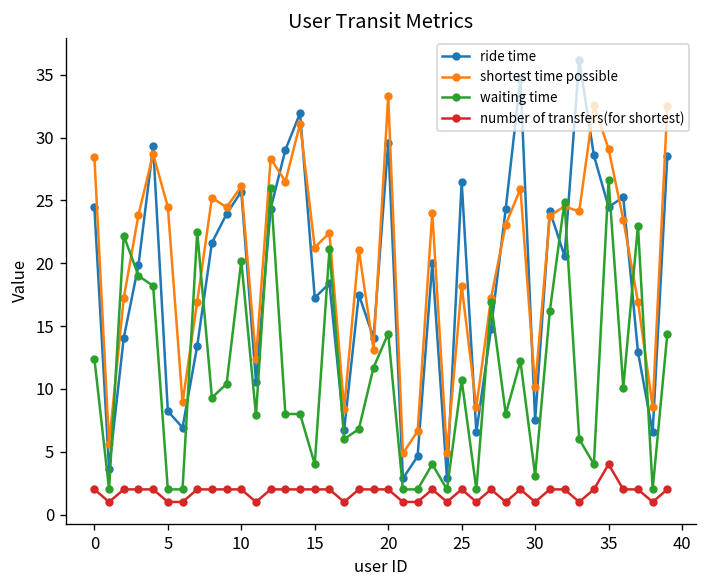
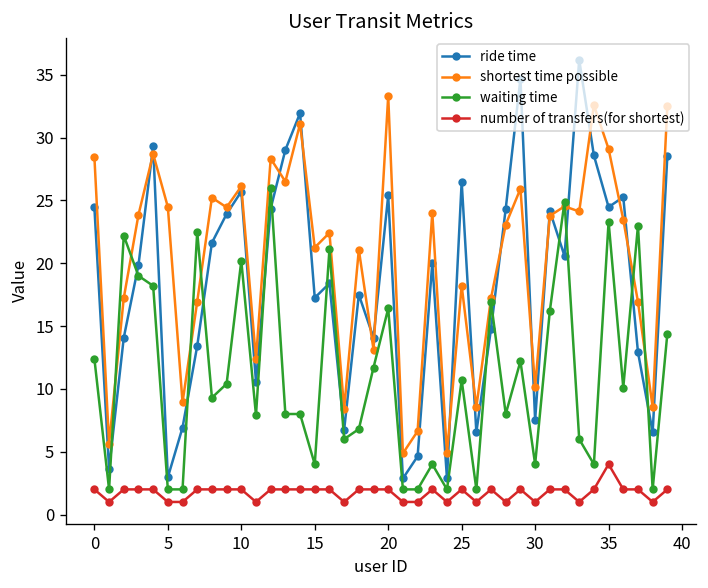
  {
    "ride time": {
      "0": 24.5,
-     "5": 8.2,
+     "5": 3.0,
      "10": 25.7,
      "15": 17.3,
-     "20": 29.6,
+     "20": 25.4,
      "25": 26.5,
      "30": 7.5,
      "35": 24.5
    },
    "shortest time possible": {
      "0": 28.5,
      "5": 24.5,
      "10": 26.1,
      "15": 21.3,
      "20": 33.3,
      "25": 18.2,
      "30": 10.1,
      "35": 29.1
    },
    "waiting time": {
      "0": 12.4,
      "5": 2.0,
      "10": 20.2,
      "15": 4.0,
-     "20": 14.4,
+     "20": 16.4,
      "25": 10.7,
-     "30": 3.1,
-     "35": 26.6
+     "30": 4.0,
+     "35": 23.3
    },
    "number of transfers(for shortest)": {
      "0": 2.0,
      "5": 1.0,
      "10": 2.0,
      "15": 2.0,
      "20": 2.0,
      "25": 2.0,
      "30": 1.0,
      "35": 4.0
    }
  }
